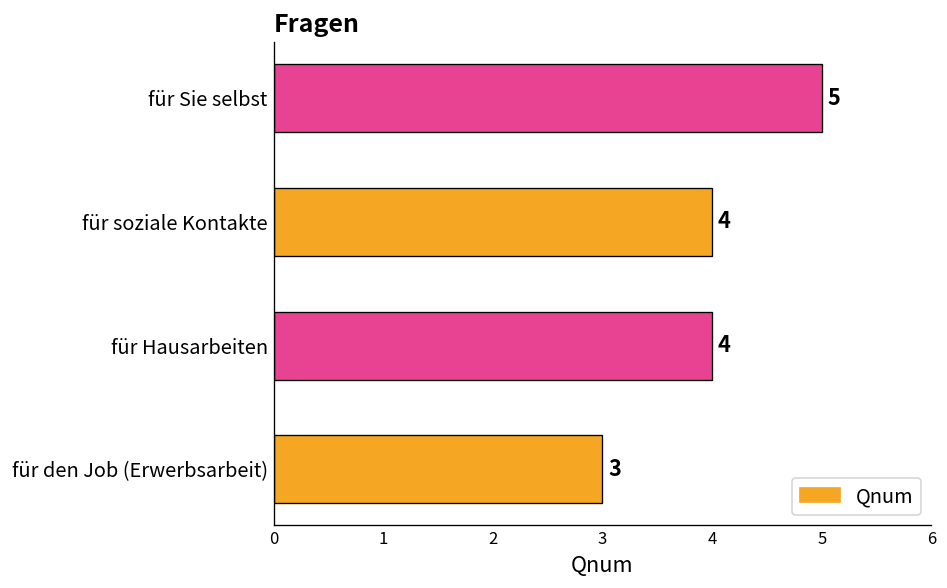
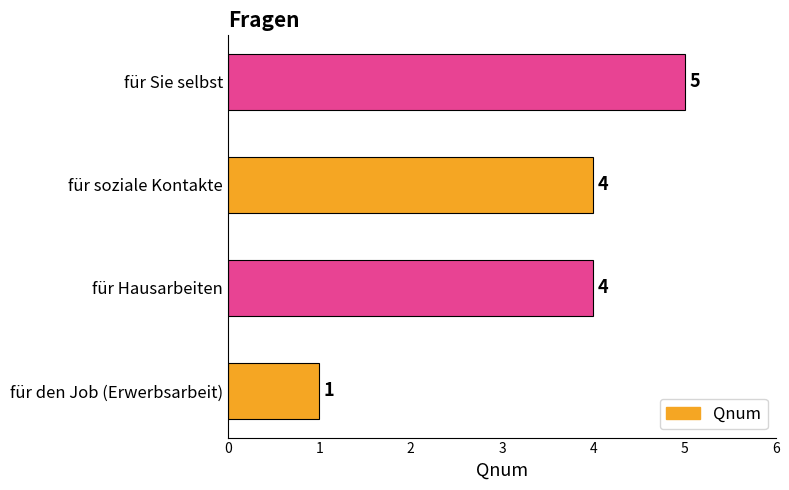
  {
    "für Sie selbst": 5,
    "für soziale Kontakte": 4,
    "für Hausarbeiten": 4,
-   "für den Job (Erwerbsarbeit)": 3
+   "für den Job (Erwerbsarbeit)": 1
  }
